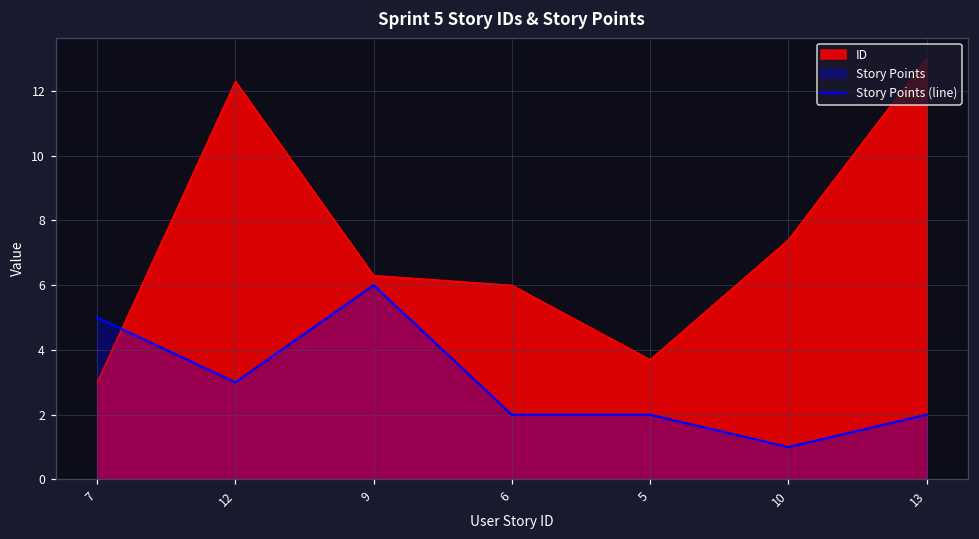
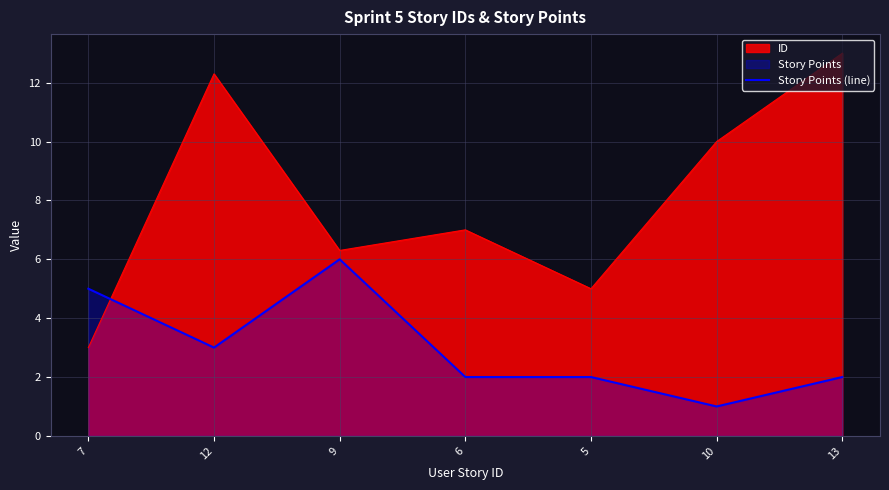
  {
    "ID": {
      "7": 3.0,
      "12": 12.3,
      "9": 6.3,
-     "6": 6,
-     "5": 3.7,
-     "10": 7.4
+     "6": 7,
+     "5": 5.0,
+     "10": 10.0
    },
    "Story Points": {
      "7": 5.0,
      "12": 3.0,
      "9": 6.0,
      "6": 2.0,
      "5": 2.0,
      "10": 1.0,
      "13": 2.0
    }
  }
